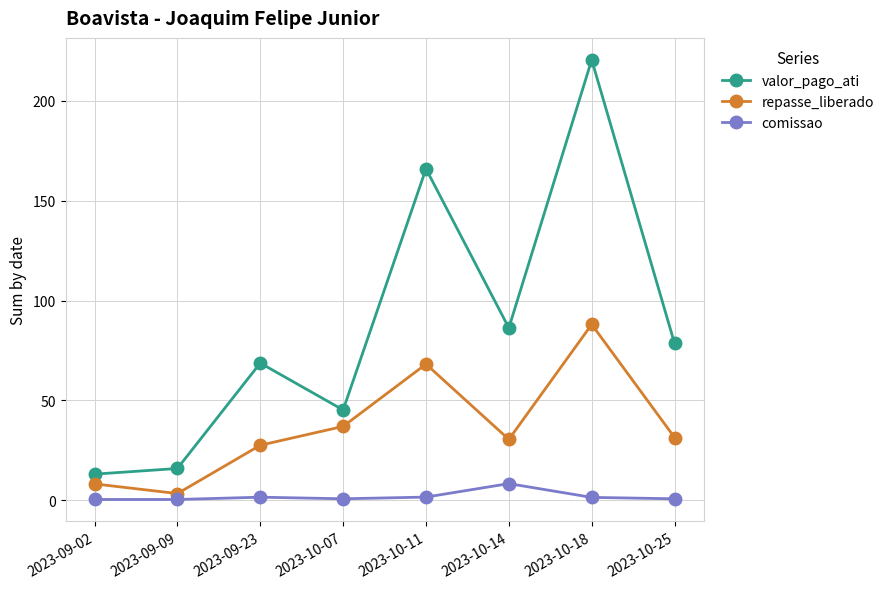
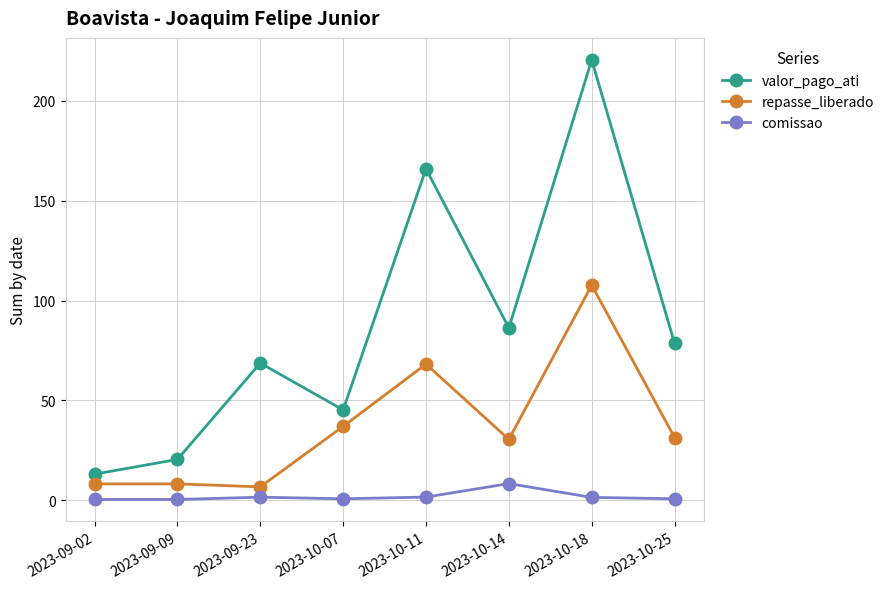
  {
    "valor_pago_ati": {
      "2023-09-02": 13,
-     "2023-09-09": 16,
+     "2023-09-09": 20,
      "2023-09-23": 69,
      "2023-10-07": 45,
      "2023-10-11": 166,
      "2023-10-14": 86,
      "2023-10-18": 221,
      "2023-10-25": 79
    },
    "repasse_liberado": {
      "2023-09-02": 8,
-     "2023-09-09": 3,
-     "2023-09-23": 28,
+     "2023-09-09": 8,
+     "2023-09-23": 7,
      "2023-10-07": 37,
      "2023-10-11": 68,
      "2023-10-14": 30,
-     "2023-10-18": 88,
+     "2023-10-18": 108,
      "2023-10-25": 31
    },
    "comissao": {
      "2023-09-02": 0,
      "2023-09-09": 0,
      "2023-09-23": 2,
      "2023-10-07": 1,
      "2023-10-11": 2,
      "2023-10-14": 8,
      "2023-10-18": 1,
      "2023-10-25": 1
    }
  }
